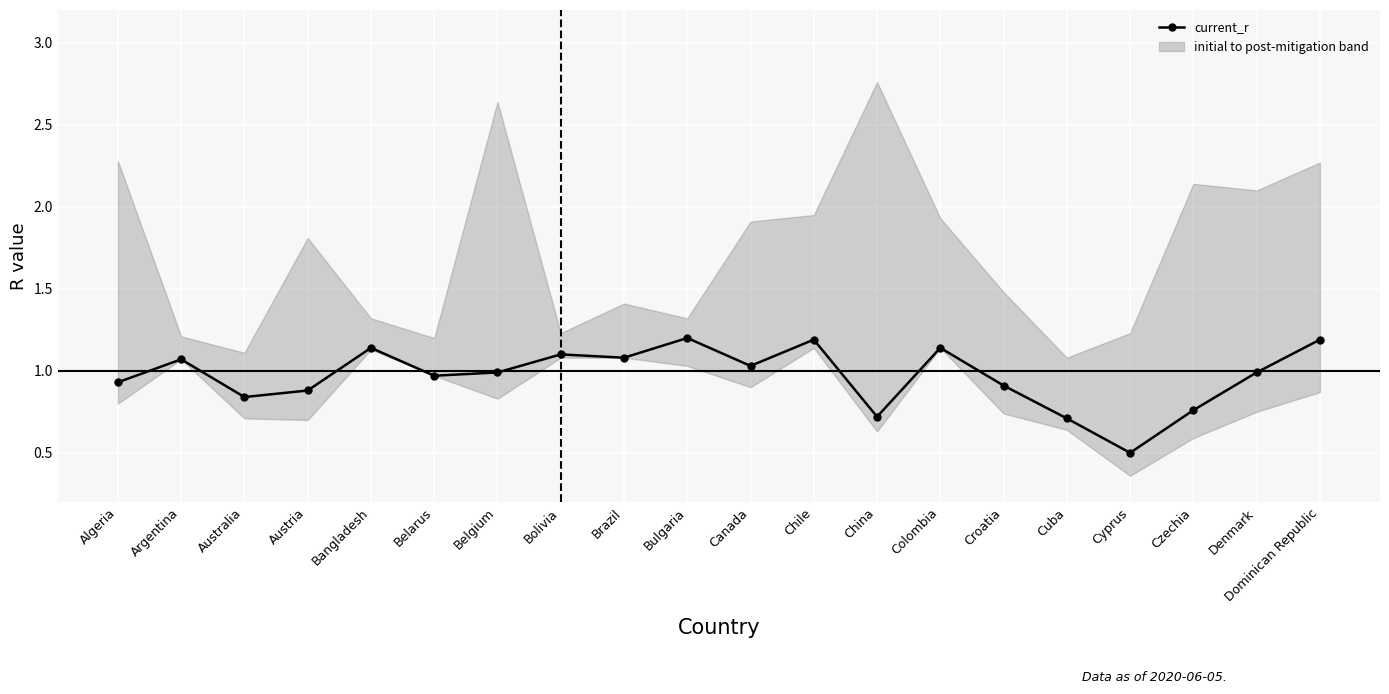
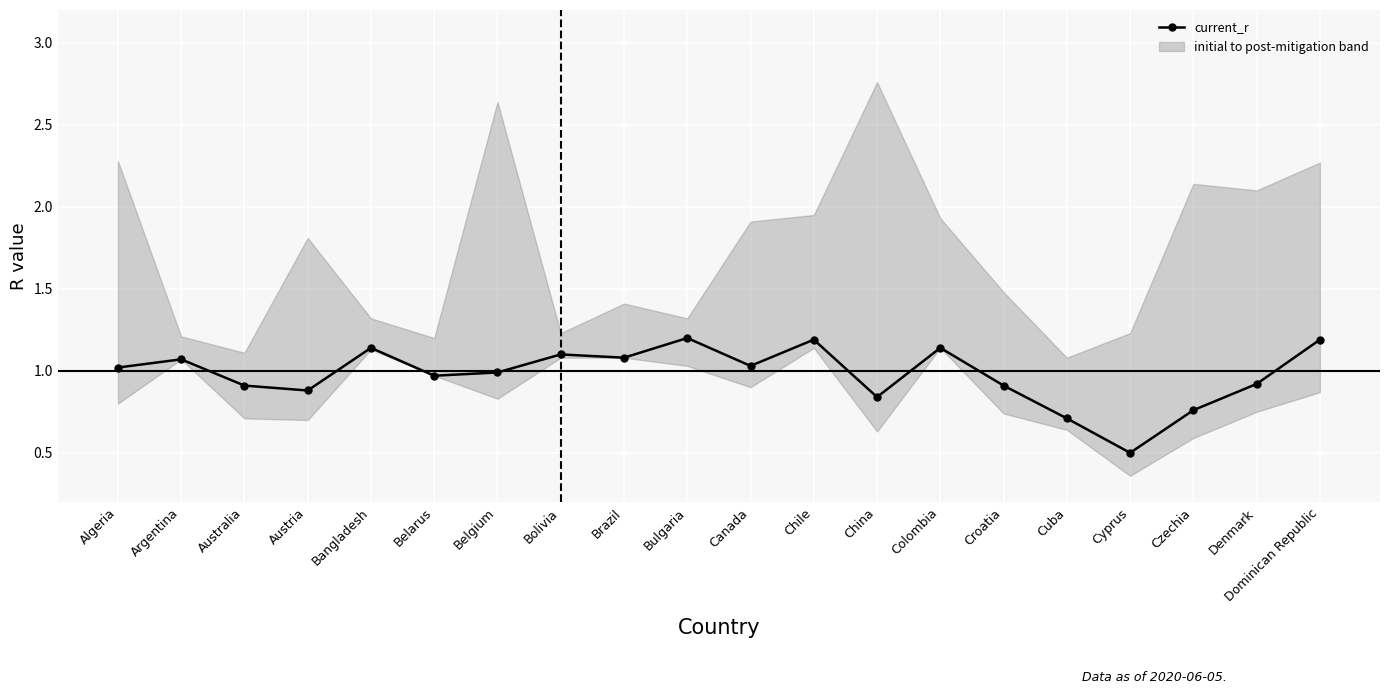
  {
    "current_r": {
-     "Algeria": 0.93,
-     "Australia": 0.84,
+     "Algeria": 1.02,
+     "Australia": 0.91,
      "Austria": 0.88,
      "Belgium": 0.99,
      "Bolivia": 1.10,
      "Bulgaria": 1.20,
      "Canada": 1.03,
      "Chile": 1.19,
-     "China": 0.72,
+     "China": 0.84,
      "Croatia": 0.91,
      "Cuba": 0.71,
      "Cyprus": 0.50,
      "Czechia": 0.76,
-     "Denmark": 0.99,
+     "Denmark": 0.92,
      "Dominican Republic": 1.19
    }
  }
